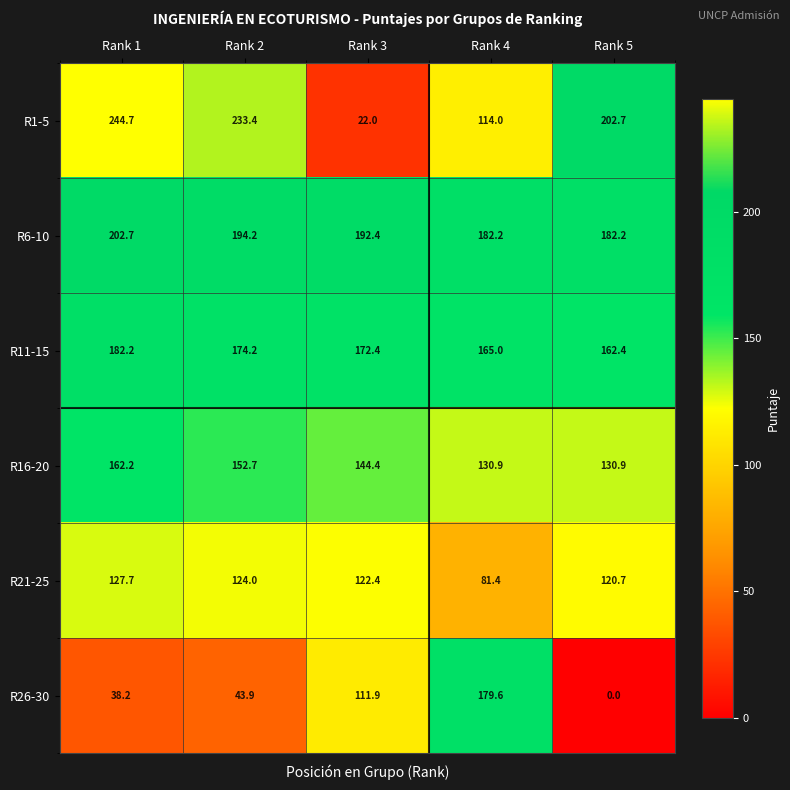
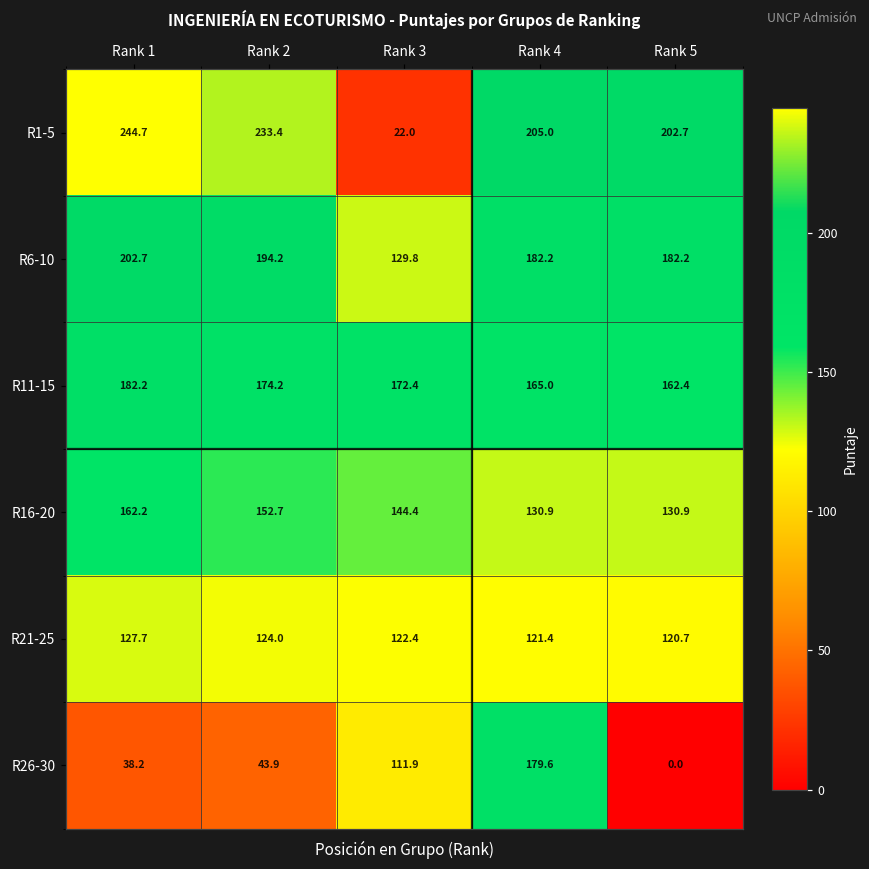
  {
    "R1-5": {
      "Rank 1": 244.7,
      "Rank 2": 233.4,
      "Rank 3": 22.0,
-     "Rank 4": 114.0,
+     "Rank 4": 205.0,
      "Rank 5": 202.7
    },
    "R6-10": {
      "Rank 1": 202.7,
      "Rank 2": 194.2,
-     "Rank 3": 192.4,
+     "Rank 3": 129.8,
      "Rank 4": 182.2,
      "Rank 5": 182.2
    },
    "R11-15": {
      "Rank 1": 182.2,
      "Rank 2": 174.2,
      "Rank 3": 172.4,
      "Rank 4": 165.0,
      "Rank 5": 162.4
    },
    "R16-20": {
      "Rank 1": 162.2,
      "Rank 2": 152.7,
      "Rank 3": 144.4,
      "Rank 4": 130.9,
      "Rank 5": 130.9
    },
    "R21-25": {
      "Rank 1": 127.7,
      "Rank 2": 124.0,
      "Rank 3": 122.4,
-     "Rank 4": 81.4,
+     "Rank 4": 121.4,
      "Rank 5": 120.7
    },
    "R26-30": {
      "Rank 1": 38.2,
      "Rank 2": 43.9,
      "Rank 3": 111.9,
      "Rank 4": 179.6,
      "Rank 5": 0.0
    }
  }
